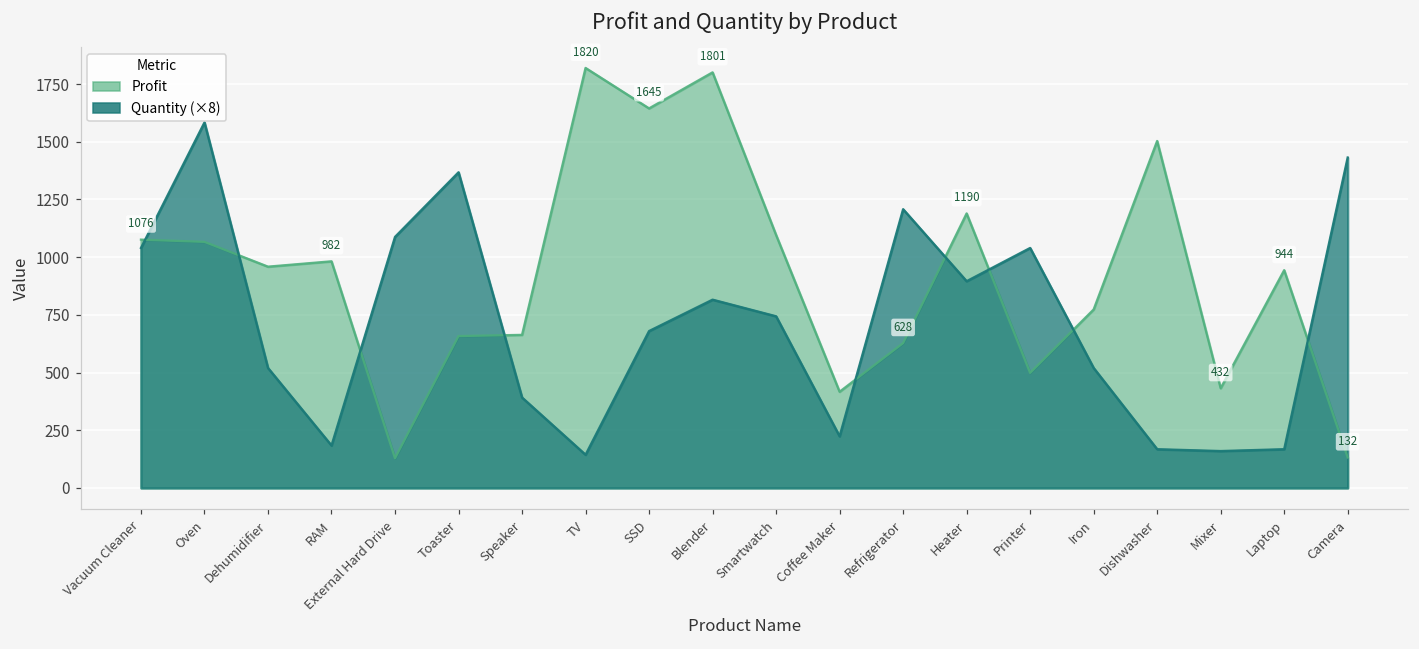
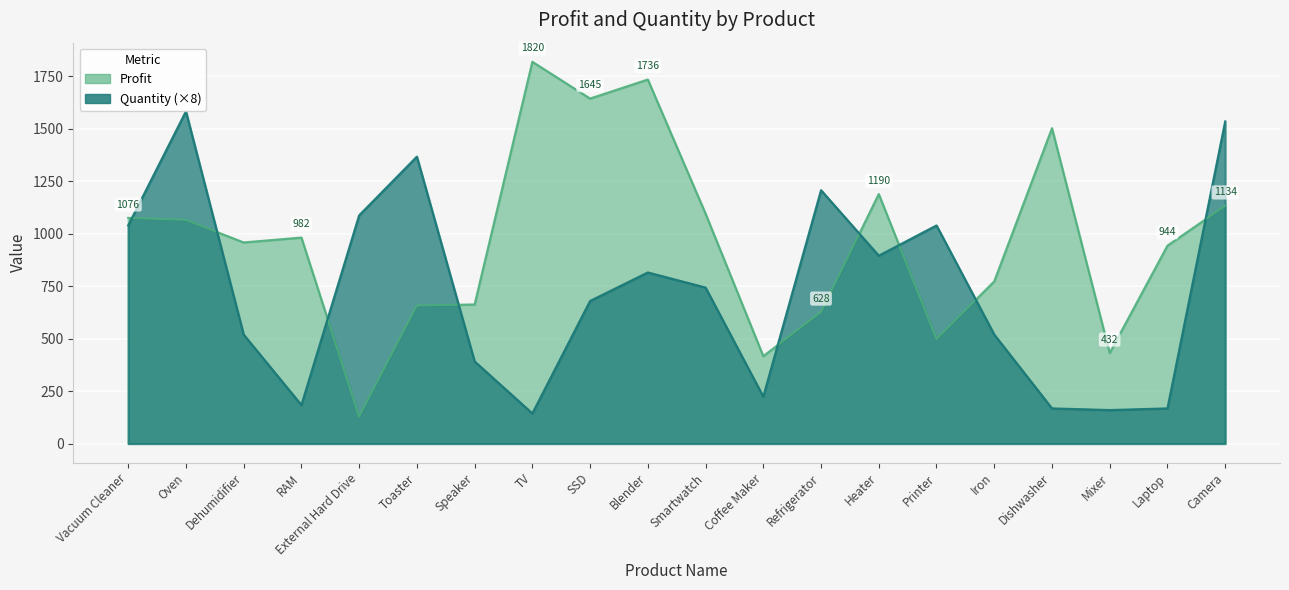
  {
    "Profit": {
-     "Blender": 1801,
-     "Camera": 132
+     "Blender": 1736,
+     "Camera": 1134
    },
    "Quantity (×8)": {
      "Vacuum Cleaner": 1040,
      "Oven": 1580,
      "Dehumidifier": 520,
      "RAM": 180,
      "External Hard Drive": 1090,
      "Toaster": 1370,
      "Speaker": 390,
      "TV": 140,
      "SSD": 680,
      "Blender": 820,
      "Smartwatch": 740,
      "Coffee Maker": 220,
      "Refrigerator": 1210,
      "Heater": 900,
      "Printer": 1040,
      "Iron": 520,
      "Dishwasher": 170,
      "Mixer": 160,
      "Laptop": 170,
-     "Camera": 1430
+     "Camera": 1540
    }
  }
